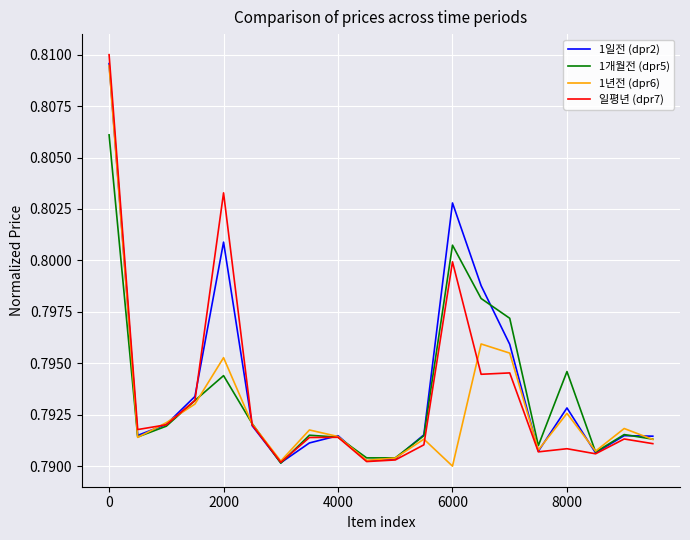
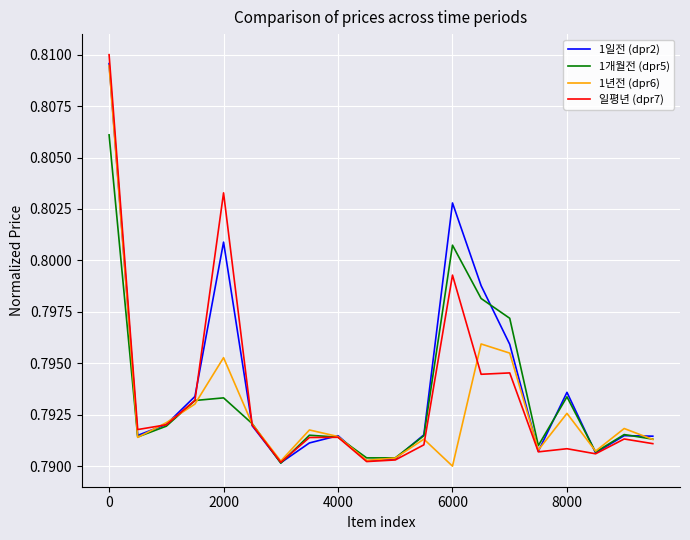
  {
    "1일전 (dpr2)": {
      "2000": 0.8009,
      "6000": 0.8028,
-     "8000": 0.7928
+     "8000": 0.7936
    },
    "1개월전 (dpr5)": {
      "0": 0.8061,
-     "2000": 0.7944,
+     "2000": 0.7933,
      "6000": 0.8007,
-     "8000": 0.7946
+     "8000": 0.7934
    },
    "1년전 (dpr6)": {
      "2000": 0.7953,
      "6000": 0.7900,
      "8000": 0.7926
    },
    "일평년 (dpr7)": {
      "0": 0.8100,
      "2000": 0.8033,
-     "6000": 0.7999,
+     "6000": 0.7993,
      "8000": 0.7908
    }
  }
